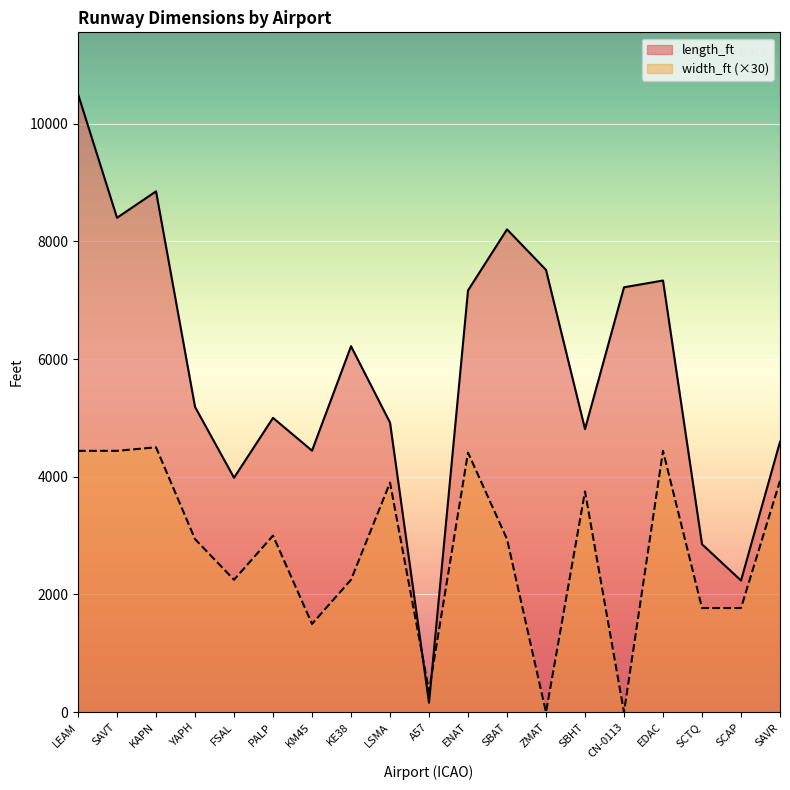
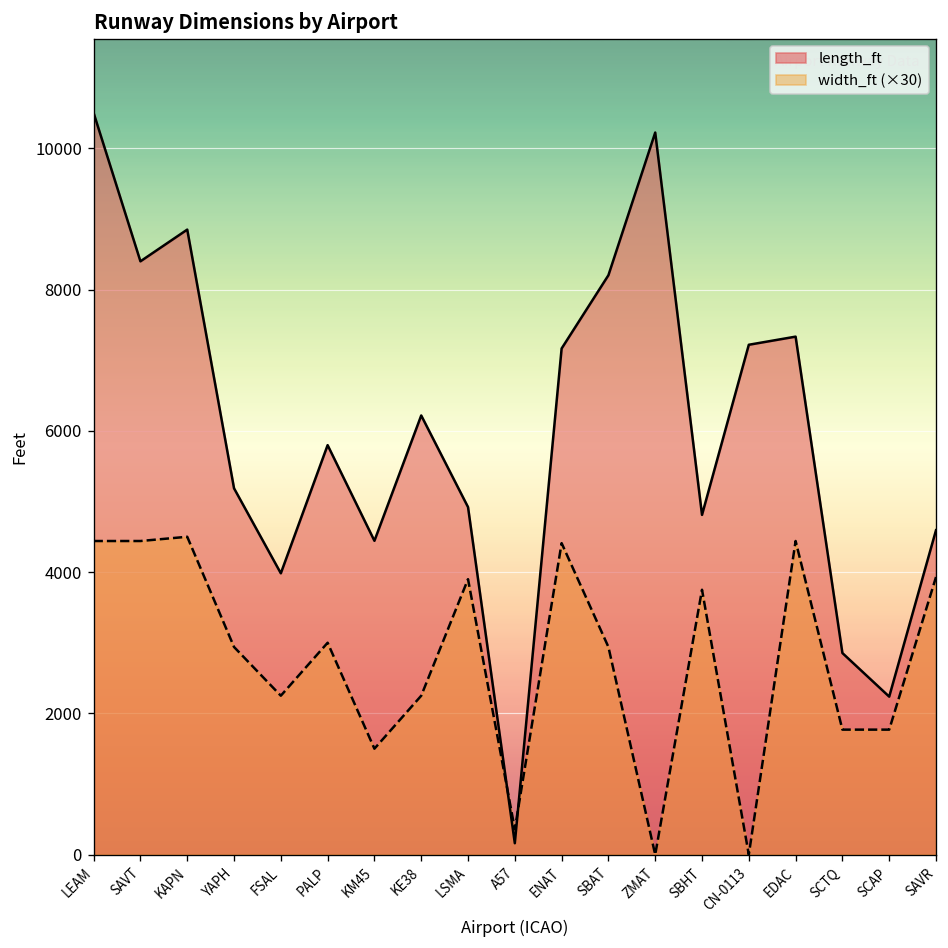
  {
    "length_ft": {
      "LEAM": 10500,
      "SAVT": 8400,
      "KAPN": 8800,
      "YAPH": 5200,
      "FSAL": 4000,
-     "PALP": 5000,
+     "PALP": 5800,
      "KM45": 4400,
      "KE38": 6200,
      "LSMA": 4900,
      "A57": 200,
      "ENAT": 7200,
      "SBAT": 8200,
-     "ZMAT": 7500,
+     "ZMAT": 10200,
      "SBHT": 4800,
      "CN-0113": 7200,
      "EDAC": 7300,
      "SCTQ": 2900,
      "SCAP": 2200,
      "SAVR": 4600
    },
    "width_ft (×30)": {
      "LEAM": 4400,
      "SAVT": 4400,
      "KAPN": 4500,
      "YAPH": 2900,
      "FSAL": 2300,
      "PALP": 3000,
      "KM45": 1500,
      "KE38": 2300,
      "LSMA": 3900,
      "A57": 400,
      "ENAT": 4400,
      "SBAT": 2900,
      "ZMAT": 0,
      "SBHT": 3800,
      "CN-0113": 0,
      "EDAC": 4400,
      "SCTQ": 1800,
      "SCAP": 1800,
      "SAVR": 3900
    }
  }
